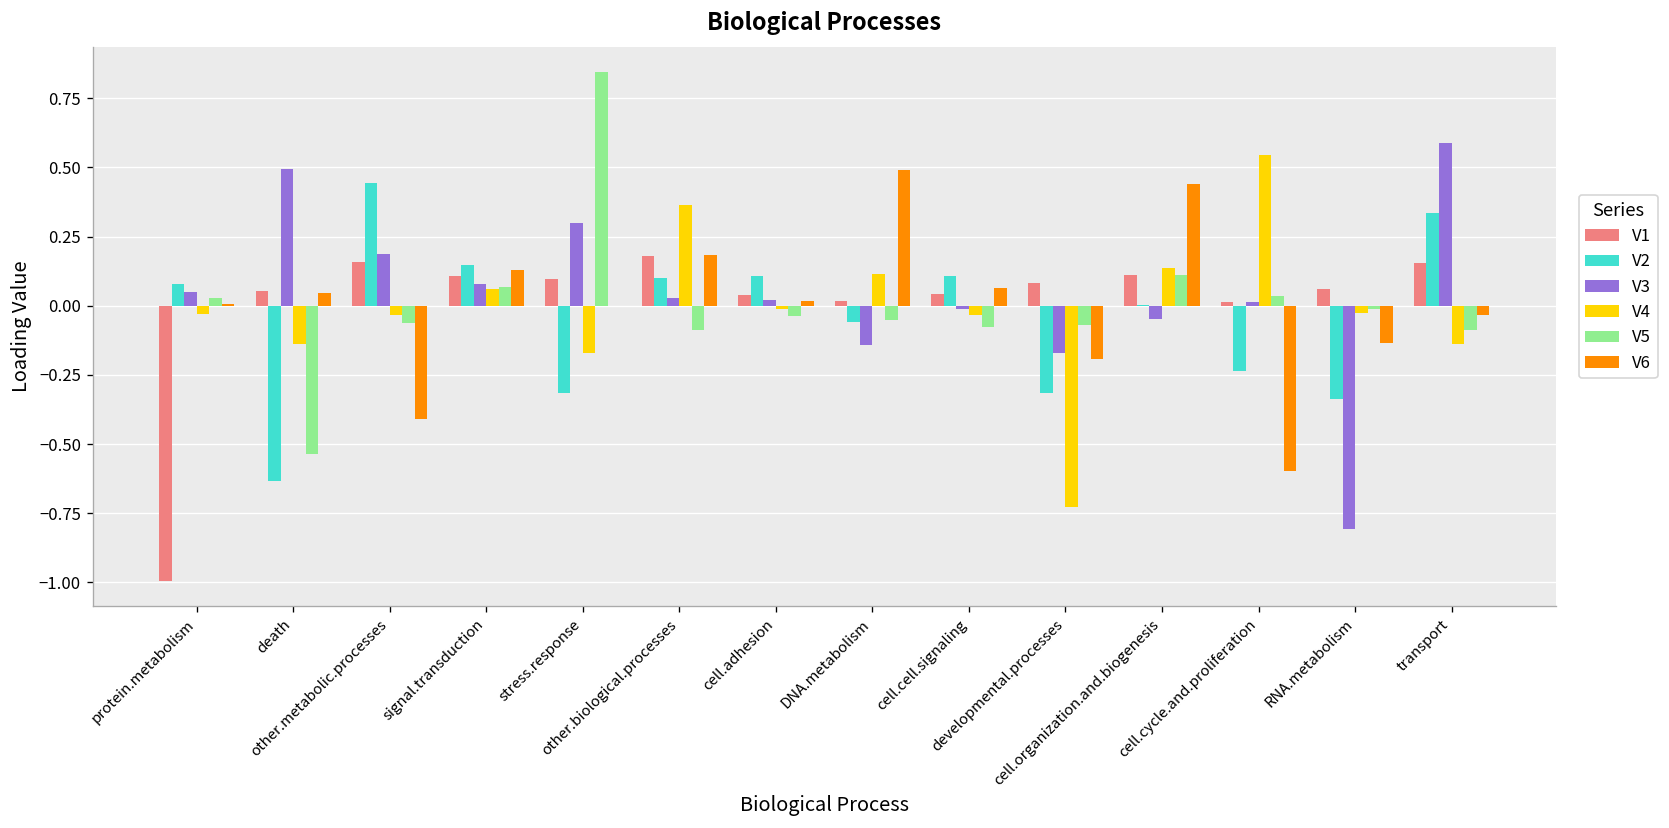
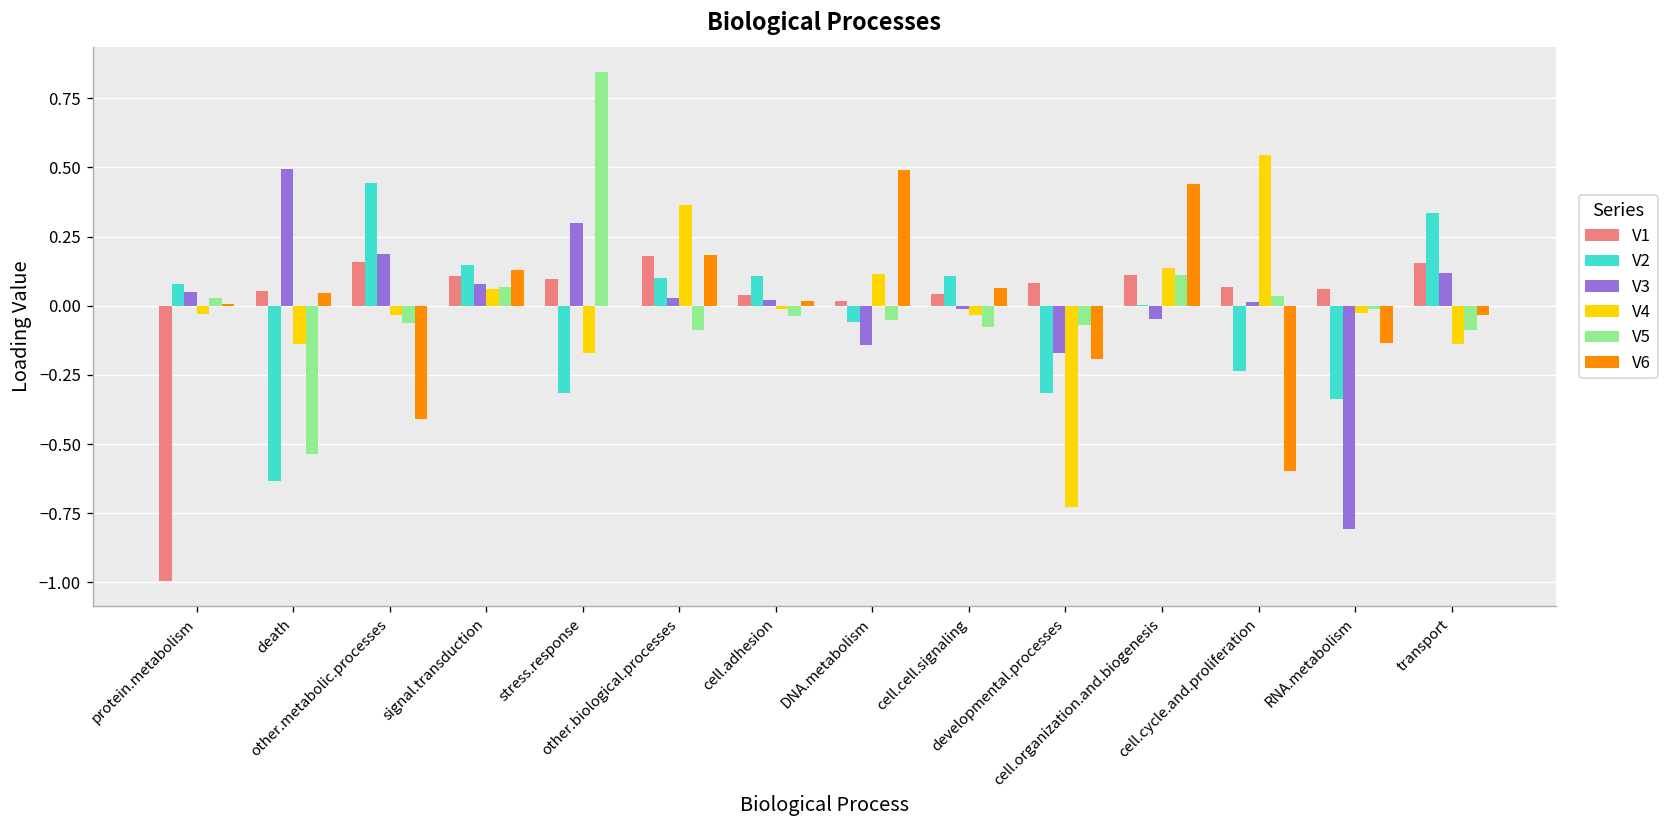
  {
    "V1": {
      "protein.metabolism": -0.99,
      "death": 0.05,
      "other.metabolic.processes": 0.16,
      "signal.transduction": 0.11,
      "stress.response": 0.10,
      "other.biological.processes": 0.18,
      "cell.adhesion": 0.04,
      "DNA.metabolism": 0.02,
      "cell.cell.signaling": 0.04,
      "developmental.processes": 0.08,
      "cell.organization.and.biogenesis": 0.11,
-     "cell.cycle.and.proliferation": 0.01,
+     "cell.cycle.and.proliferation": 0.07,
      "RNA.metabolism": 0.06,
      "transport": 0.15
    },
    "V2": {
      "protein.metabolism": 0.08,
      "death": -0.63,
      "other.metabolic.processes": 0.44,
      "signal.transduction": 0.15,
      "stress.response": -0.32,
      "other.biological.processes": 0.10,
      "cell.adhesion": 0.11,
      "DNA.metabolism": -0.06,
      "cell.cell.signaling": 0.11,
      "developmental.processes": -0.32,
      "cell.cycle.and.proliferation": -0.23,
      "RNA.metabolism": -0.34,
      "transport": 0.34
    },
    "V3": {
      "protein.metabolism": 0.05,
      "death": 0.50,
      "other.metabolic.processes": 0.19,
      "signal.transduction": 0.08,
      "stress.response": 0.30,
      "other.biological.processes": 0.03,
      "cell.adhesion": 0.02,
      "DNA.metabolism": -0.14,
      "cell.cell.signaling": -0.01,
      "developmental.processes": -0.17,
      "cell.organization.and.biogenesis": -0.05,
      "cell.cycle.and.proliferation": 0.01,
      "RNA.metabolism": -0.81,
-     "transport": 0.59
+     "transport": 0.12
    },
    "V4": {
      "protein.metabolism": -0.03,
      "death": -0.14,
      "other.metabolic.processes": -0.03,
      "signal.transduction": 0.06,
      "stress.response": -0.17,
      "other.biological.processes": 0.36,
      "cell.adhesion": -0.01,
      "DNA.metabolism": 0.11,
      "cell.cell.signaling": -0.04,
      "developmental.processes": -0.73,
      "cell.organization.and.biogenesis": 0.14,
      "cell.cycle.and.proliferation": 0.54,
      "RNA.metabolism": -0.03,
      "transport": -0.14
    },
    "V5": {
      "protein.metabolism": 0.03,
      "death": -0.54,
      "other.metabolic.processes": -0.06,
      "signal.transduction": 0.07,
      "stress.response": 0.84,
      "other.biological.processes": -0.09,
      "cell.adhesion": -0.04,
      "DNA.metabolism": -0.05,
      "cell.cell.signaling": -0.08,
      "developmental.processes": -0.07,
      "cell.organization.and.biogenesis": 0.11,
      "cell.cycle.and.proliferation": 0.03,
      "transport": -0.09
    },
    "V6": {
      "death": 0.05,
      "other.metabolic.processes": -0.41,
      "signal.transduction": 0.13,
      "other.biological.processes": 0.18,
      "cell.adhesion": 0.02,
      "DNA.metabolism": 0.49,
      "cell.cell.signaling": 0.06,
      "developmental.processes": -0.19,
      "cell.organization.and.biogenesis": 0.44,
      "cell.cycle.and.proliferation": -0.60,
      "RNA.metabolism": -0.14,
      "transport": -0.03
    }
  }
